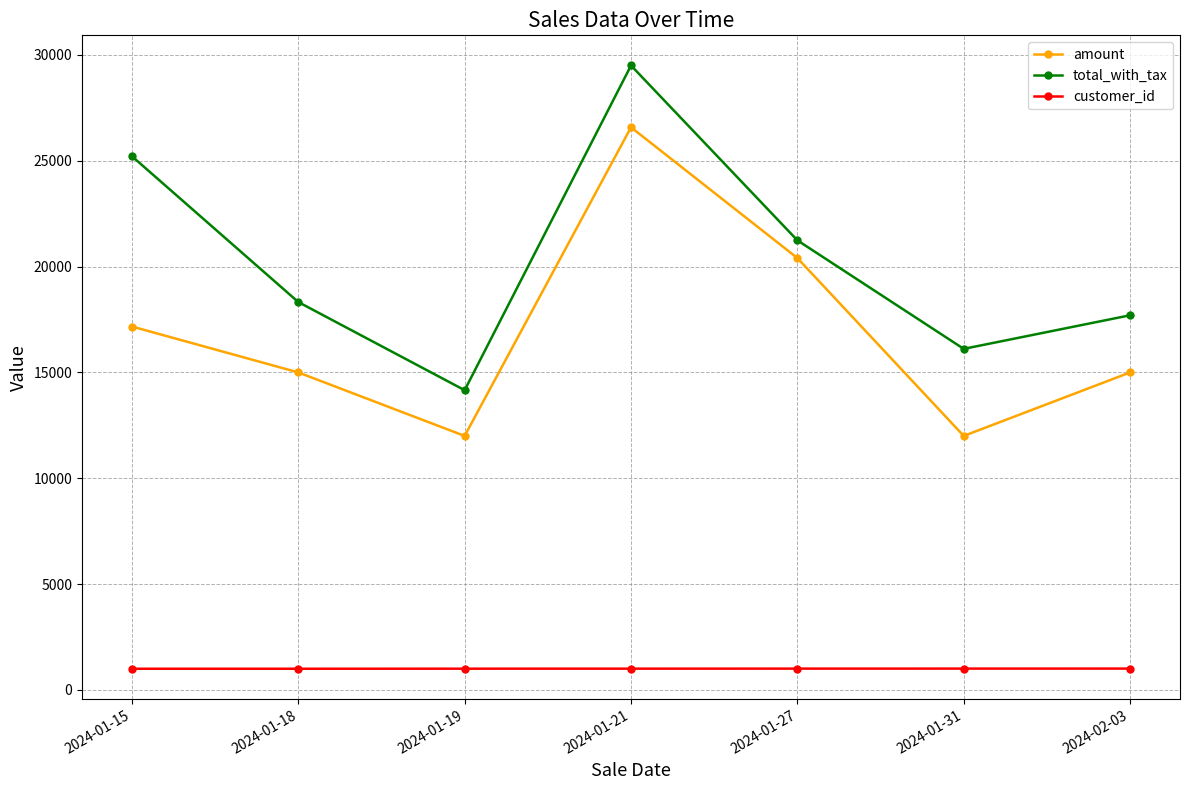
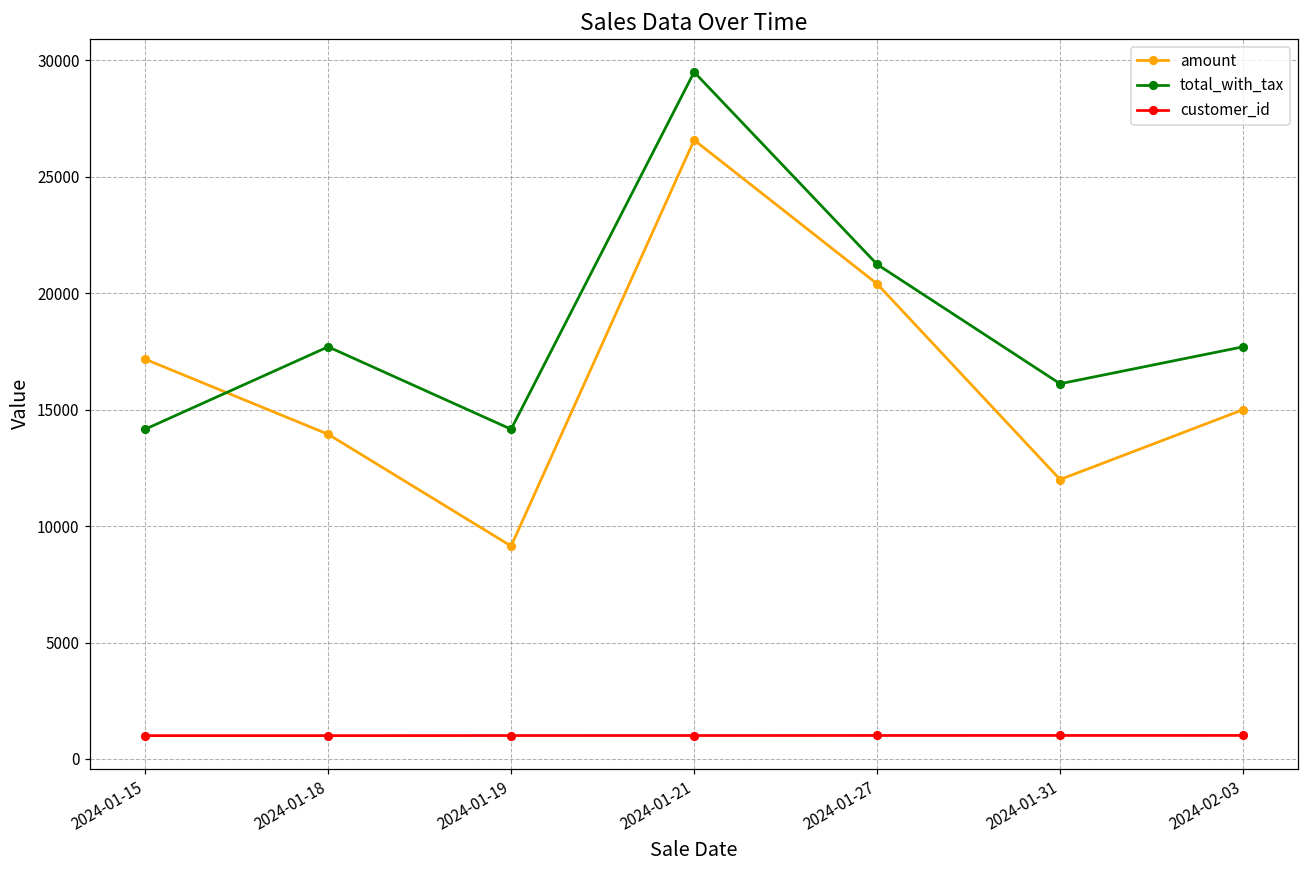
  {
    "amount": {
      "2024-01-15": 17200,
-     "2024-01-18": 15000,
-     "2024-01-19": 12000,
+     "2024-01-18": 13900,
+     "2024-01-19": 9100,
      "2024-01-21": 26600,
      "2024-01-27": 20400,
      "2024-01-31": 12000,
      "2024-02-03": 15000
    },
    "total_with_tax": {
-     "2024-01-15": 25200,
-     "2024-01-18": 18300,
+     "2024-01-15": 14200,
+     "2024-01-18": 17700,
      "2024-01-19": 14200,
      "2024-01-21": 29500,
      "2024-01-27": 21200,
      "2024-01-31": 16100,
      "2024-02-03": 17700
    },
    "customer_id": {
      "2024-01-15": 1000,
      "2024-01-18": 1000,
      "2024-01-19": 1000,
      "2024-01-21": 1000,
      "2024-01-27": 1000,
      "2024-01-31": 1000,
      "2024-02-03": 1000
    }
  }
